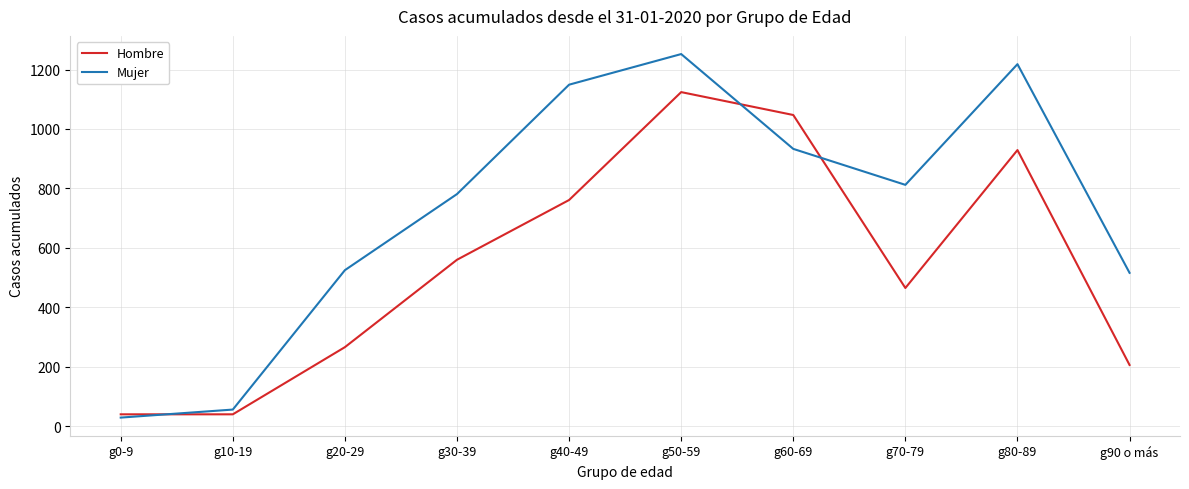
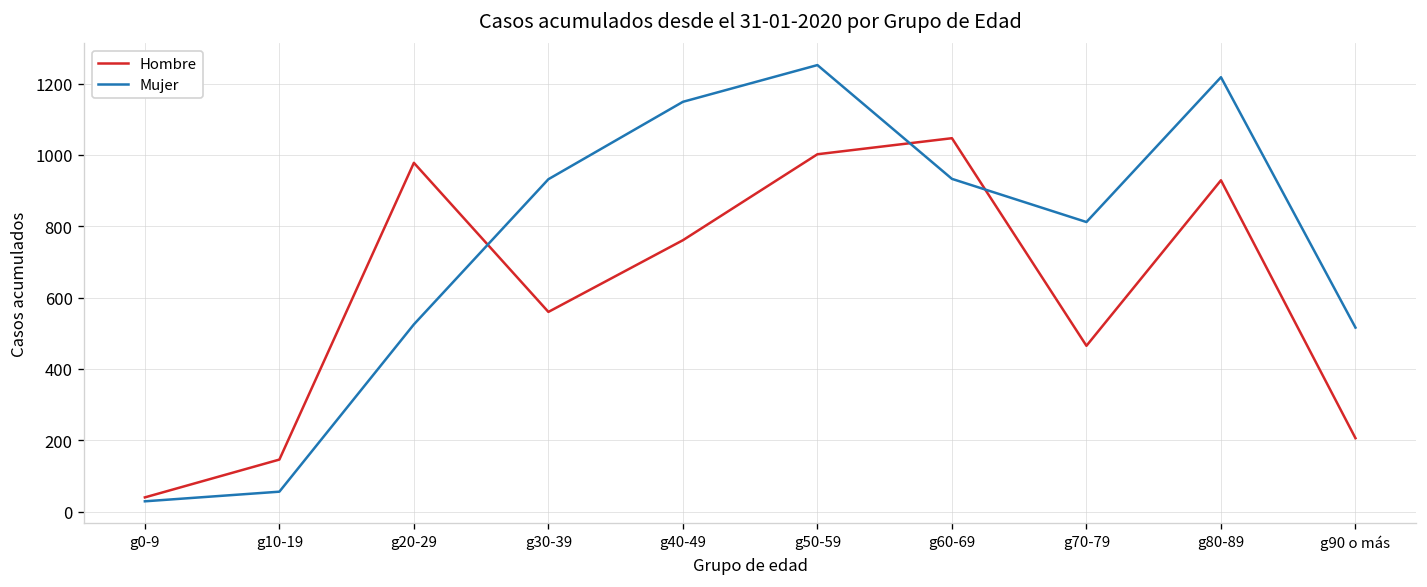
  {
    "Hombre": {
      "g0-9": 40,
-     "g10-19": 40,
-     "g20-29": 270,
+     "g10-19": 150,
+     "g20-29": 980,
      "g30-39": 560,
      "g40-49": 760,
-     "g50-59": 1120,
+     "g50-59": 1000,
      "g60-69": 1050,
      "g70-79": 470,
      "g80-89": 930,
      "g90 o más": 210
    },
    "Mujer": {
      "g0-9": 30,
      "g10-19": 60,
      "g20-29": 530,
-     "g30-39": 780,
+     "g30-39": 930,
      "g40-49": 1150,
      "g50-59": 1250,
      "g60-69": 930,
      "g70-79": 810,
      "g80-89": 1220,
      "g90 o más": 520
    }
  }
